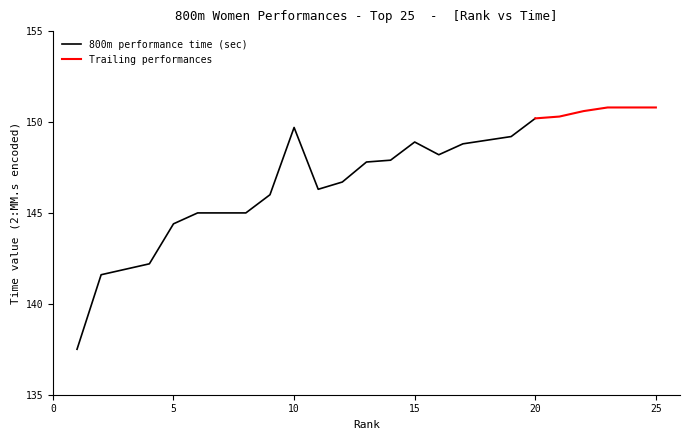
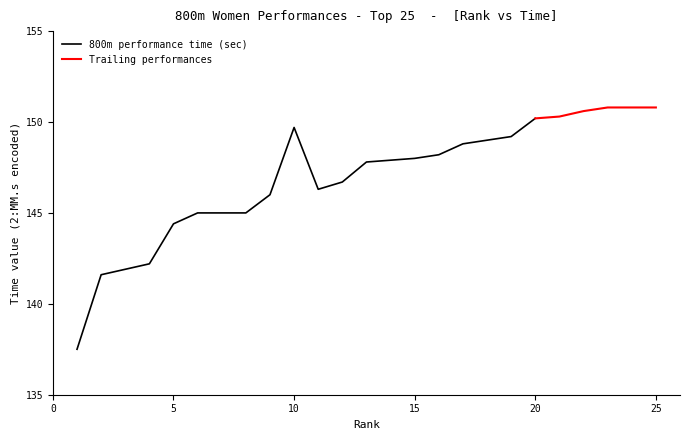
  {
    "800m performance time (sec)": {
      "5": 144.4,
      "10": 149.7,
-     "15": 148.9
+     "15": 148.0
    },
    "Trailing performances": {
      "25": 150.8
    }
  }
